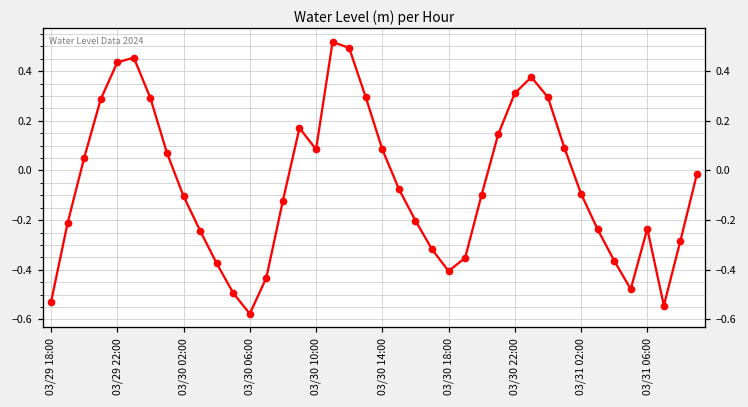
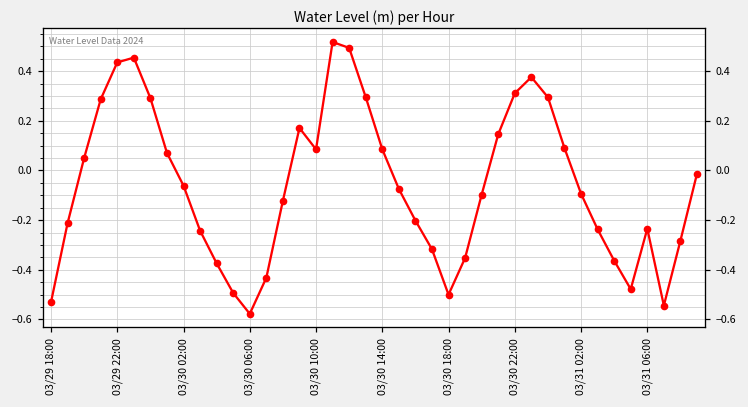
  {
    "03/29 18:00": -0.53,
    "03/29 22:00": 0.44,
-   "03/30 02:00": -0.10,
+   "03/30 02:00": -0.06,
    "03/30 06:00": -0.58,
    "03/30 10:00": 0.08,
    "03/30 14:00": 0.09,
-   "03/30 18:00": -0.41,
+   "03/30 18:00": -0.50,
    "03/30 22:00": 0.31,
    "03/31 02:00": -0.09,
    "03/31 06:00": -0.23
  }
